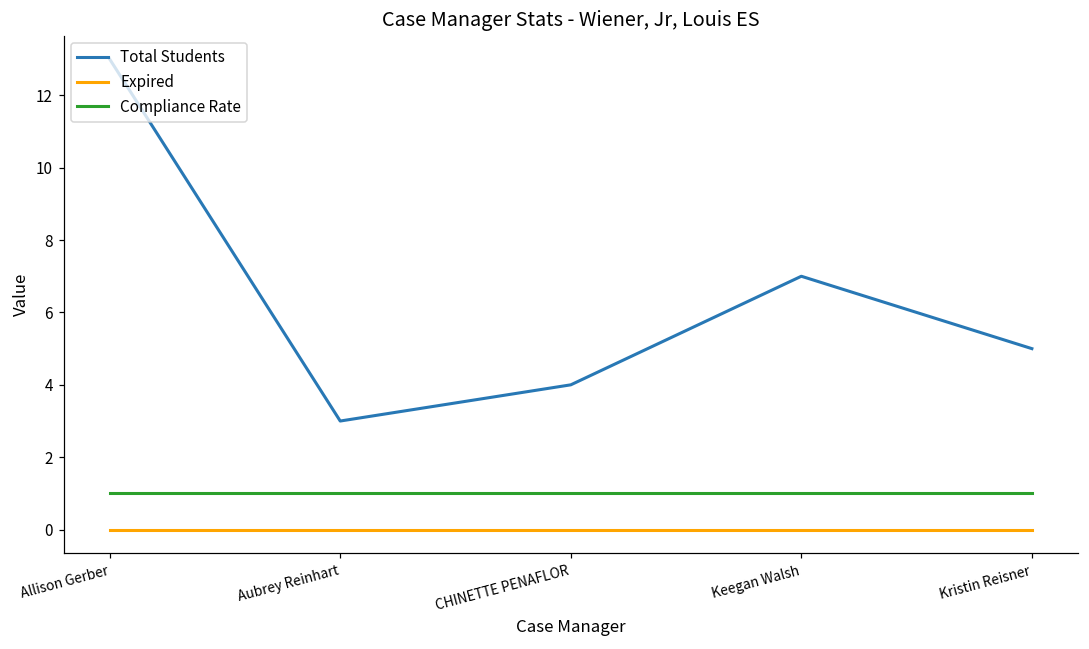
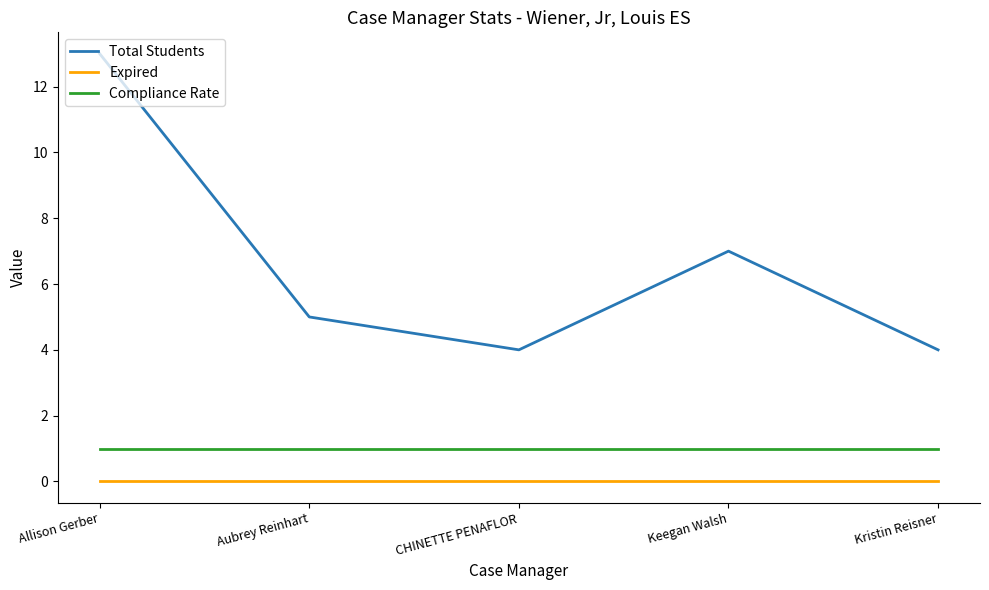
  {
    "Total Students": {
-     "Aubrey Reinhart": 3,
+     "Aubrey Reinhart": 5,
      "CHINETTE PENAFLOR": 4,
      "Keegan Walsh": 7,
-     "Kristin Reisner": 5
+     "Kristin Reisner": 4
    },
    "Expired": {
      "Allison Gerber": 0,
      "Aubrey Reinhart": 0,
      "CHINETTE PENAFLOR": 0,
      "Keegan Walsh": 0,
      "Kristin Reisner": 0
    },
    "Compliance Rate": {
      "Allison Gerber": 1,
      "Aubrey Reinhart": 1,
      "CHINETTE PENAFLOR": 1,
      "Keegan Walsh": 1,
      "Kristin Reisner": 1
    }
  }
